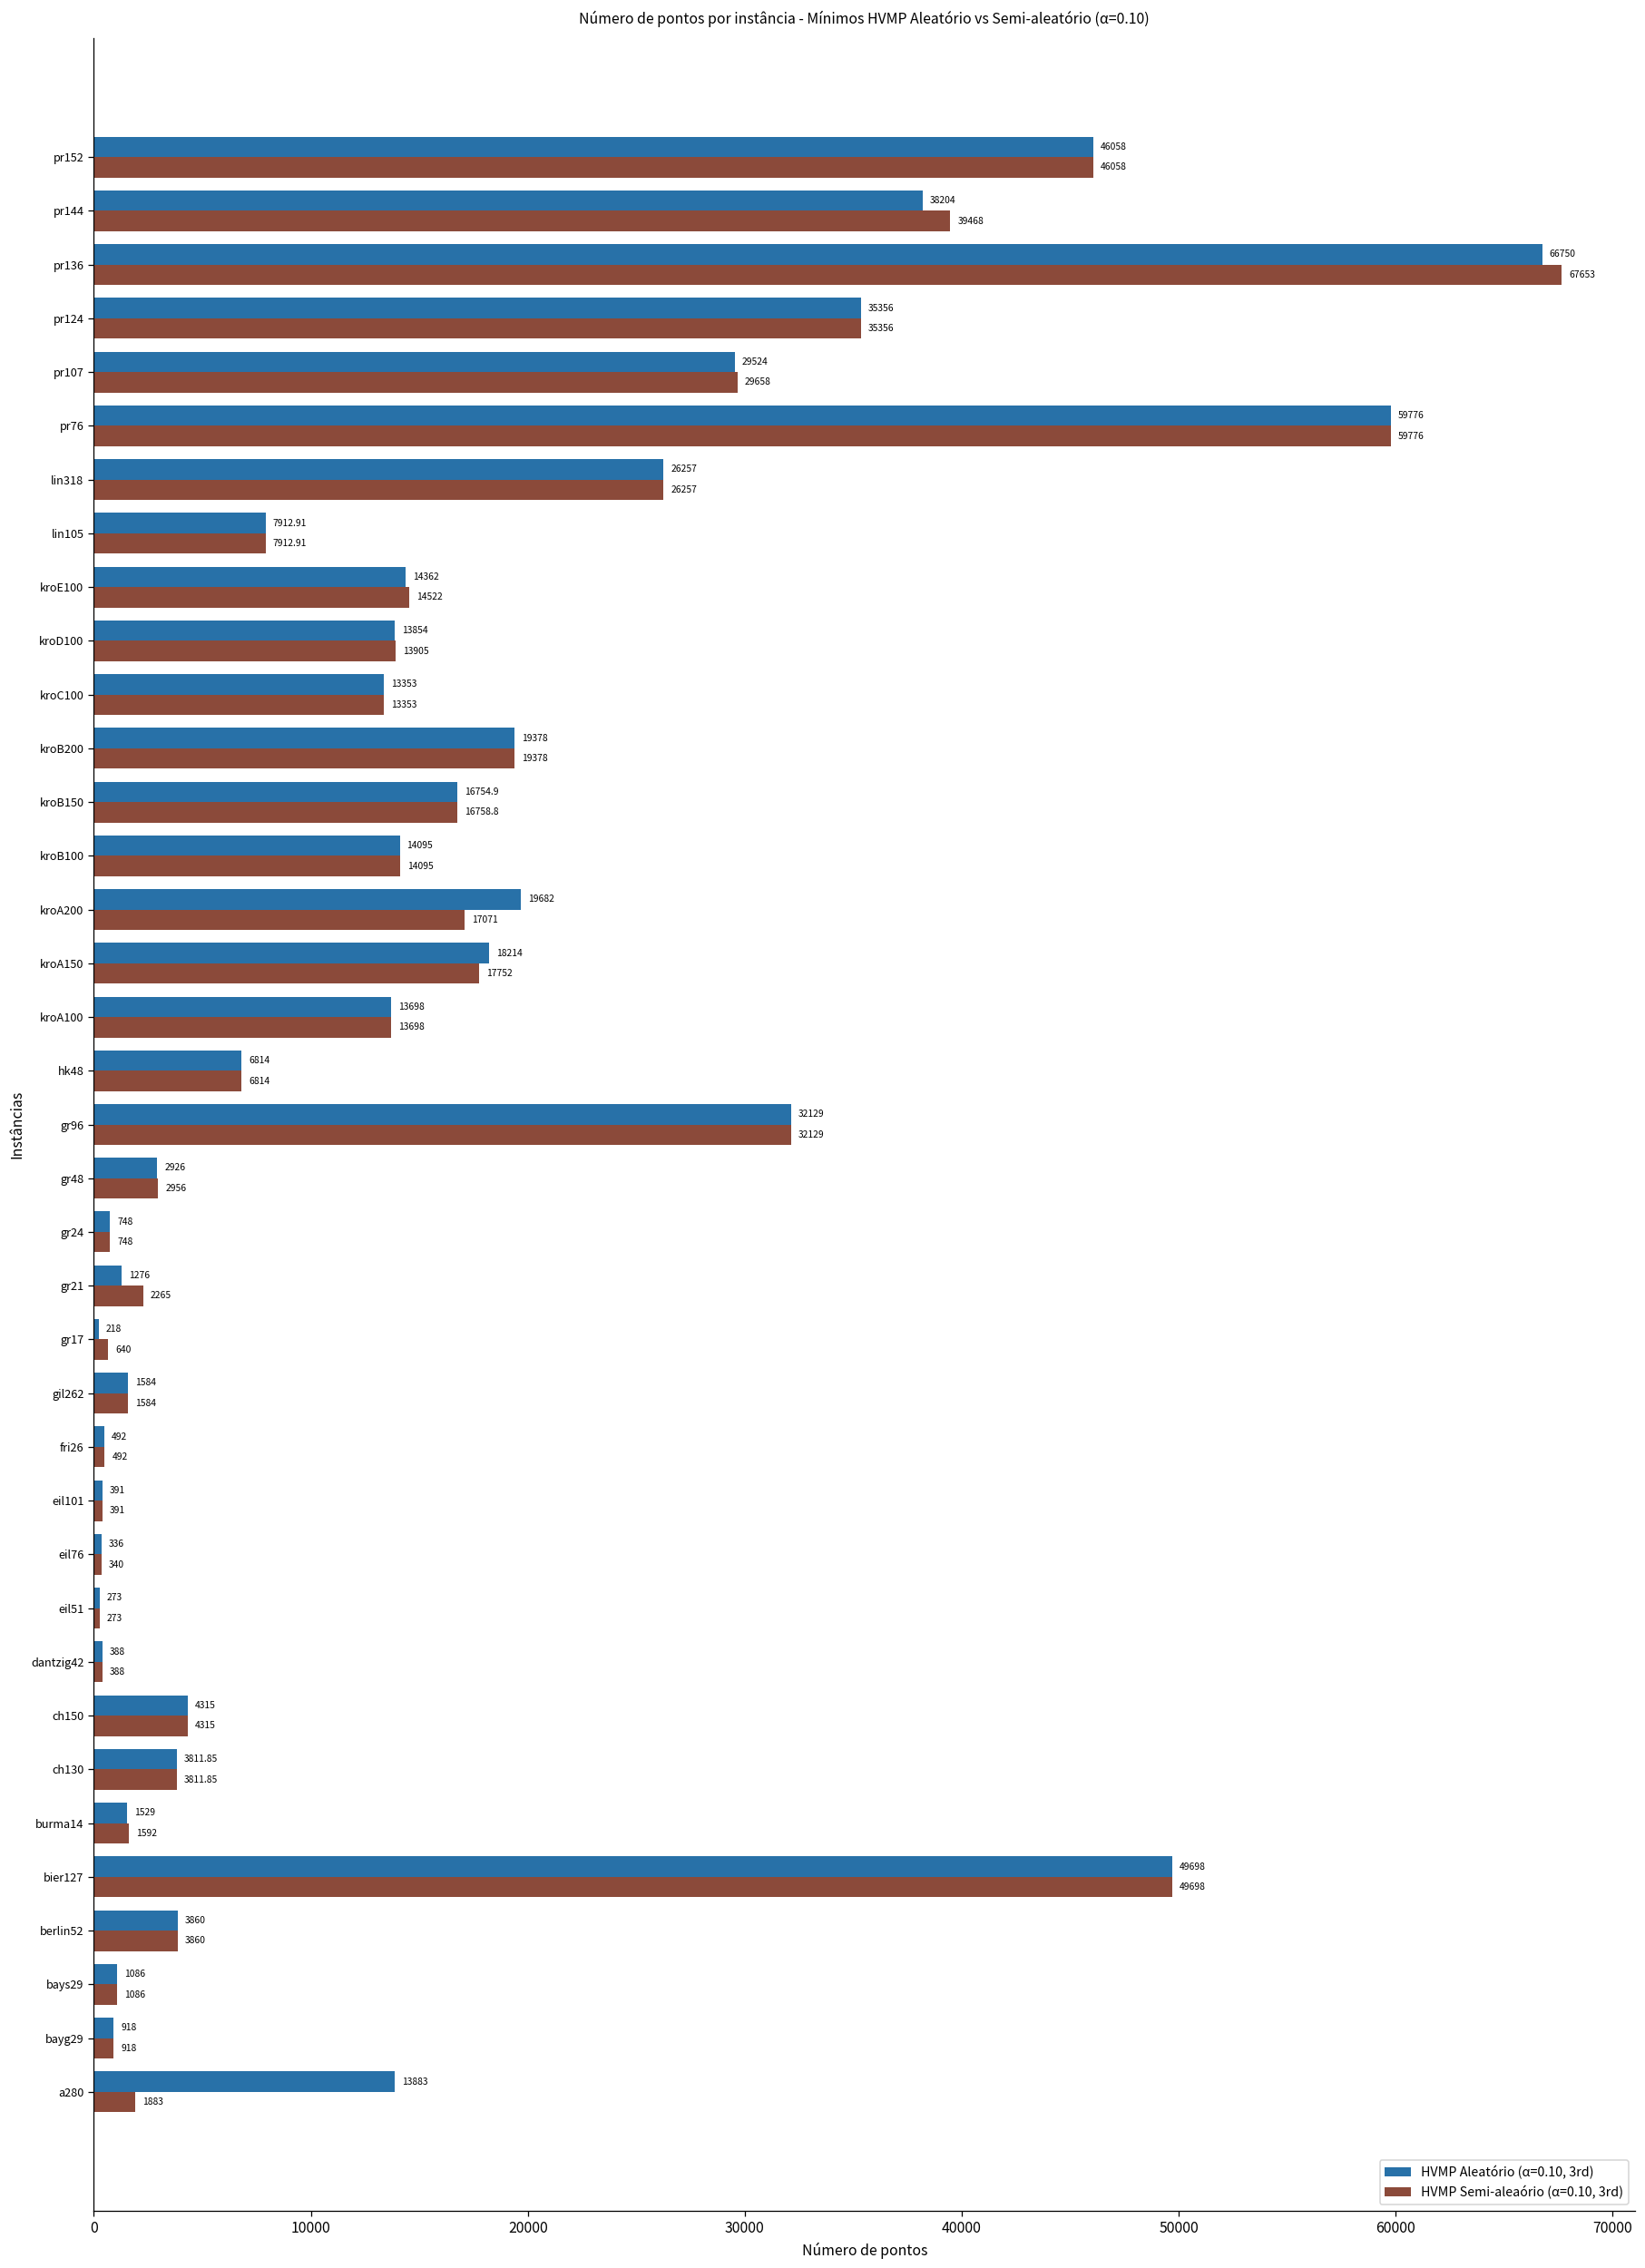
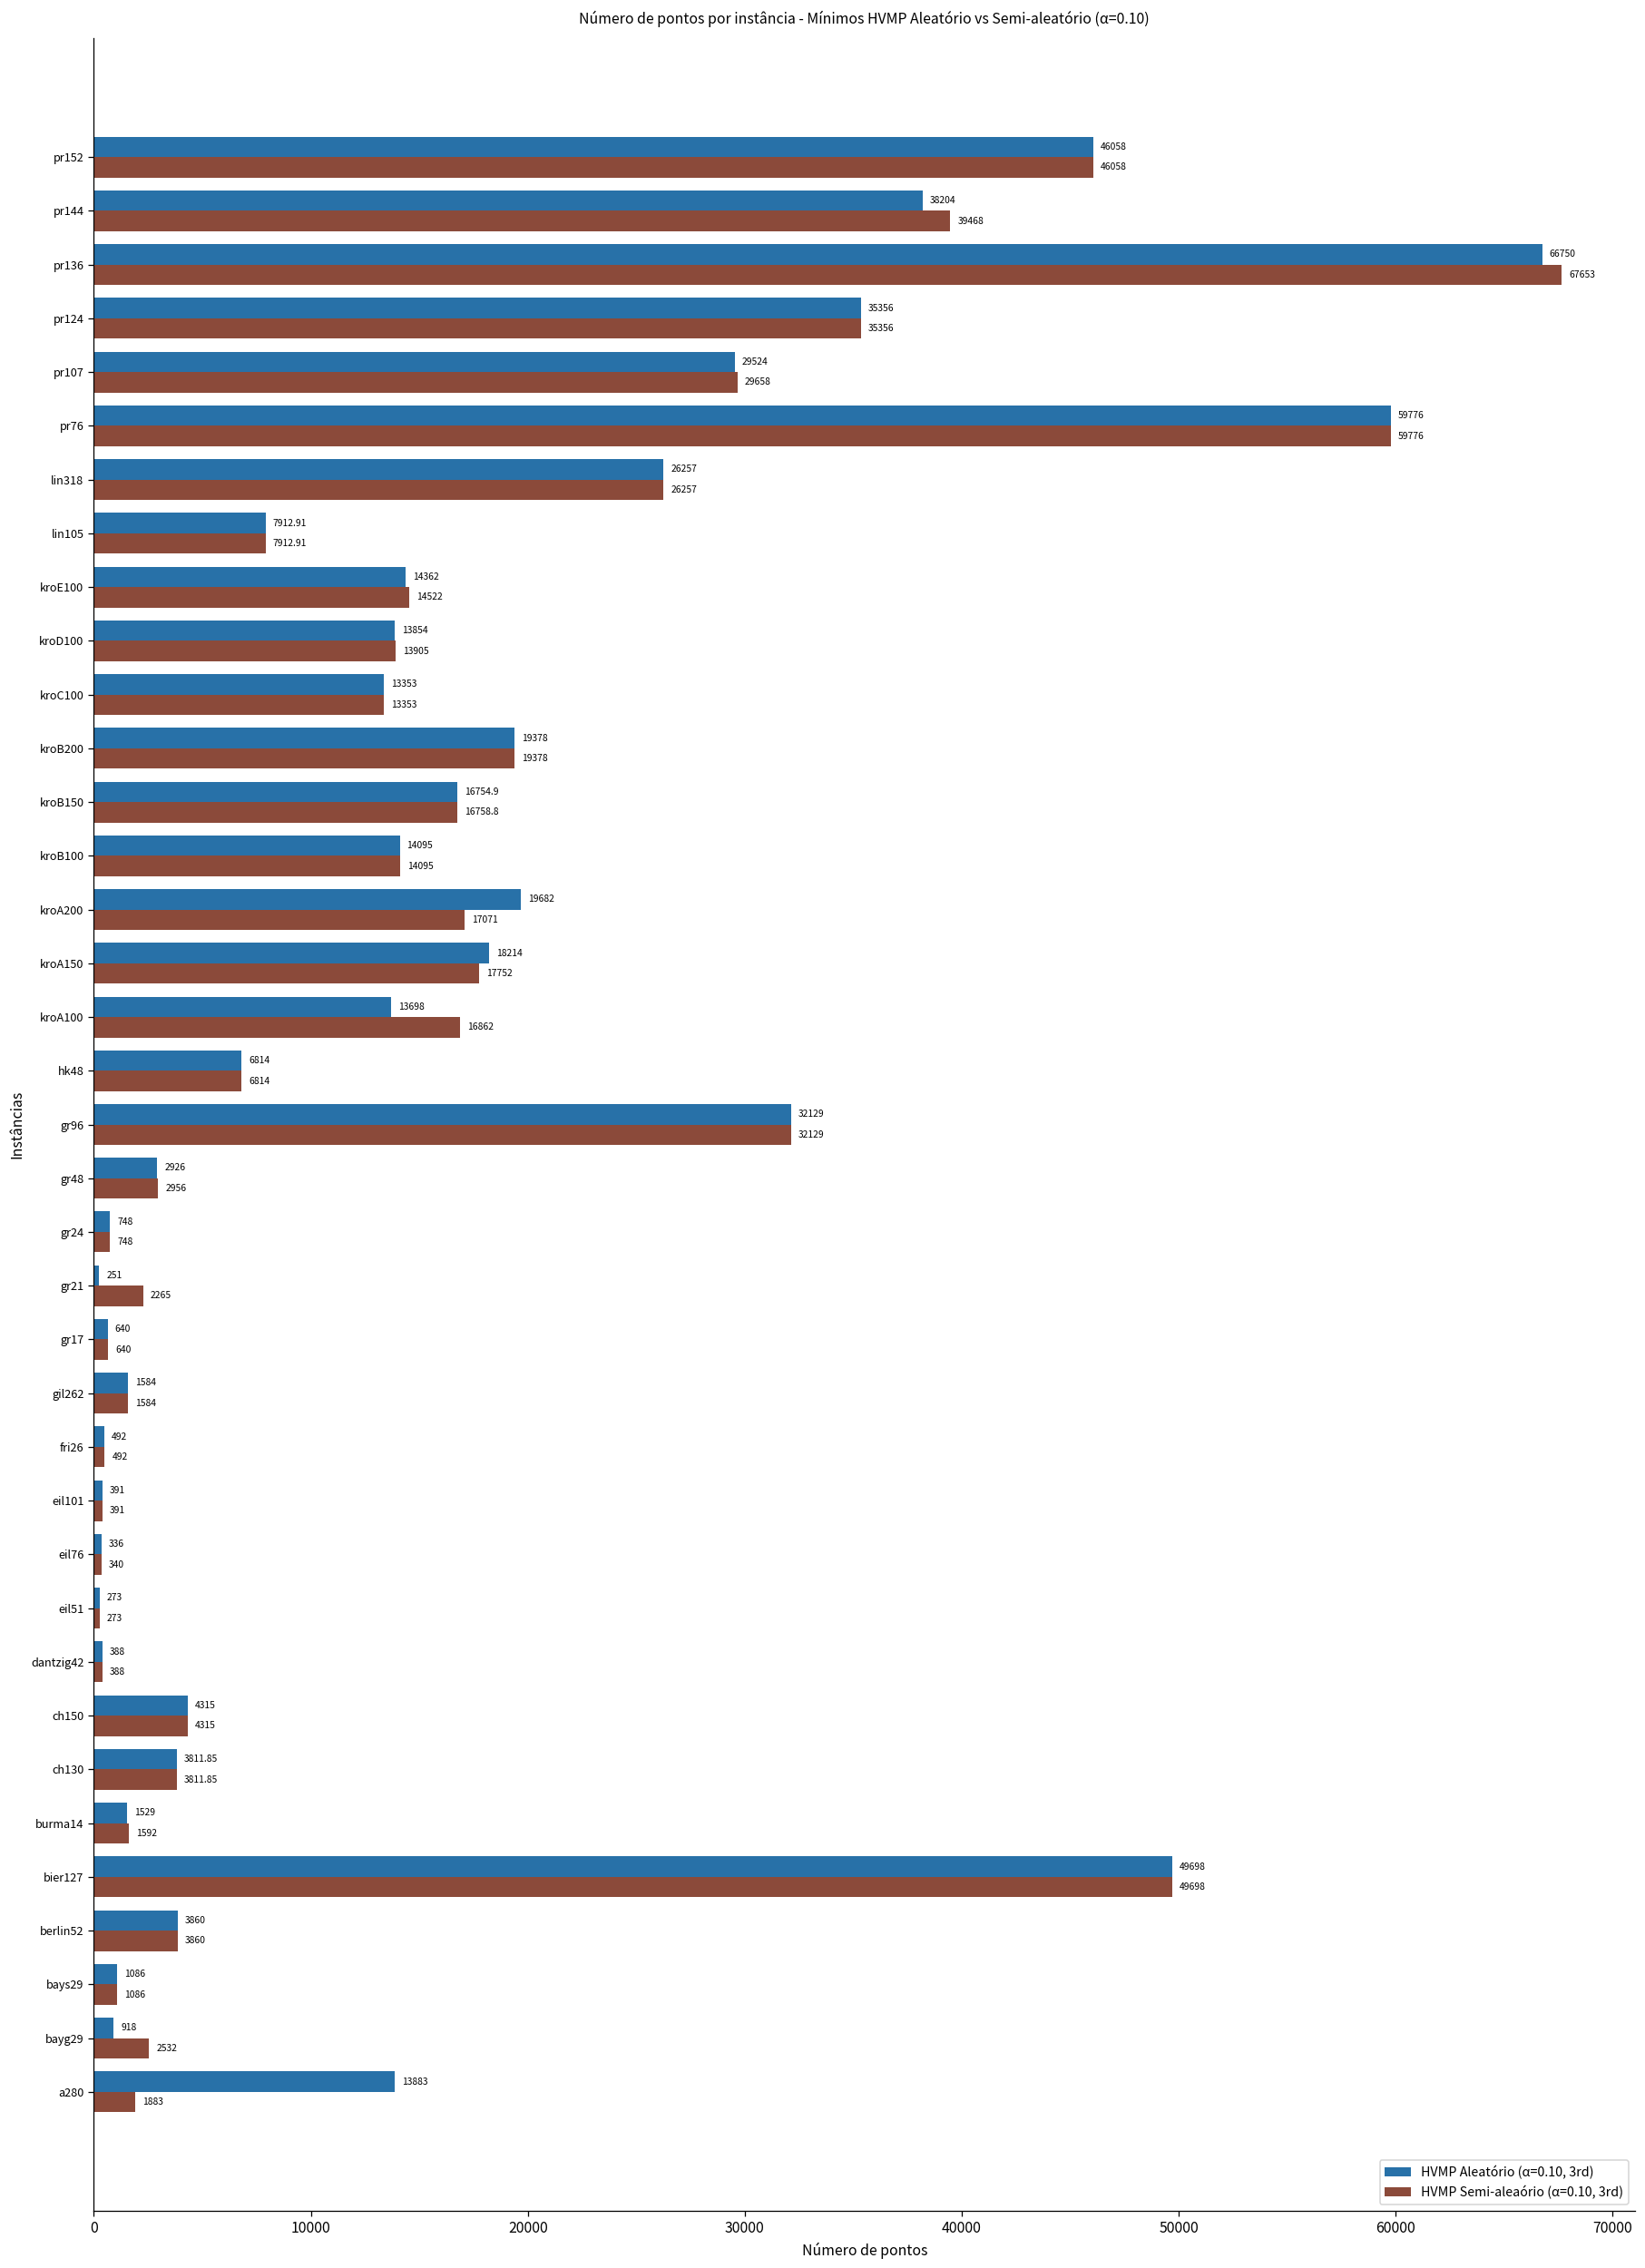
  {
    "HVMP Aleatório (α=0.10, 3rd)": {
      "pr152": 46058,
      "pr144": 38204,
      "pr136": 66750,
      "pr124": 35356,
      "pr107": 29524,
      "pr76": 59776,
      "lin318": 26257,
      "lin105": 7912.91,
      "kroE100": 14362,
      "kroD100": 13854,
      "kroC100": 13353,
      "kroB200": 19378,
      "kroB150": 16754.9,
      "kroB100": 14095,
      "kroA200": 19682,
      "kroA150": 18214,
      "kroA100": 13698,
      "hk48": 6814,
      "gr96": 32129,
      "gr48": 2926,
      "gr24": 748,
-     "gr21": 1276,
-     "gr17": 218,
+     "gr21": 251,
+     "gr17": 640,
      "gil262": 1584,
      "fri26": 492,
      "eil101": 391,
      "eil76": 336,
      "eil51": 273,
      "dantzig42": 388,
      "ch150": 4315,
      "ch130": 3811.85,
      "burma14": 1529,
      "bier127": 49698,
      "berlin52": 3860,
      "bays29": 1086,
      "bayg29": 918,
      "a280": 13883
    },
    "HVMP Semi-aleaório (α=0.10, 3rd)": {
      "pr152": 46058,
      "pr144": 39468,
      "pr136": 67653,
      "pr124": 35356,
      "pr107": 29658,
      "pr76": 59776,
      "lin318": 26257,
      "lin105": 7912.91,
      "kroE100": 14522,
      "kroD100": 13905,
      "kroC100": 13353,
      "kroB200": 19378,
      "kroB150": 16758.8,
      "kroB100": 14095,
      "kroA200": 17071,
      "kroA150": 17752,
-     "kroA100": 13698,
+     "kroA100": 16862,
      "hk48": 6814,
      "gr96": 32129,
      "gr48": 2956,
      "gr24": 748,
      "gr21": 2265,
      "gr17": 640,
      "gil262": 1584,
      "fri26": 492,
      "eil101": 391,
      "eil76": 340,
      "eil51": 273,
      "dantzig42": 388,
      "ch150": 4315,
      "ch130": 3811.85,
      "burma14": 1592,
      "bier127": 49698,
      "berlin52": 3860,
      "bays29": 1086,
-     "bayg29": 918,
+     "bayg29": 2532,
      "a280": 1883
    }
  }
